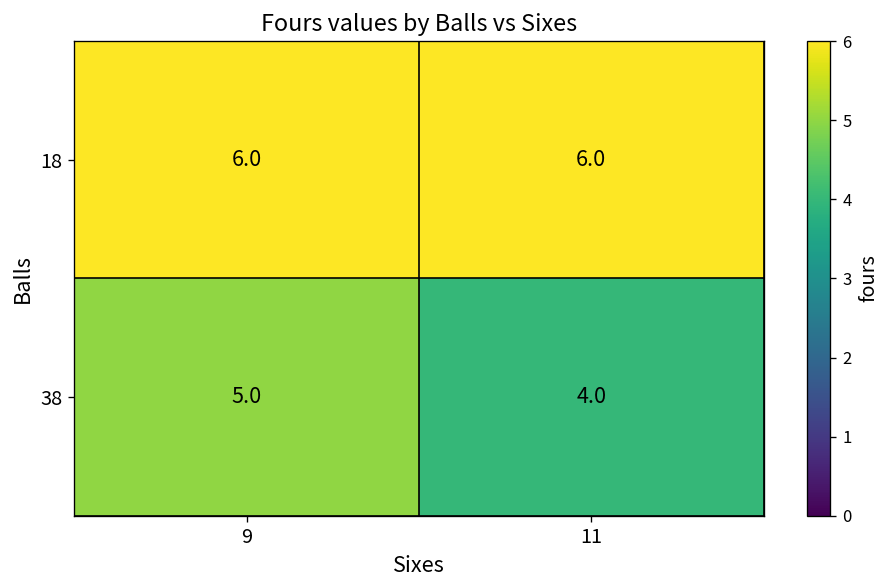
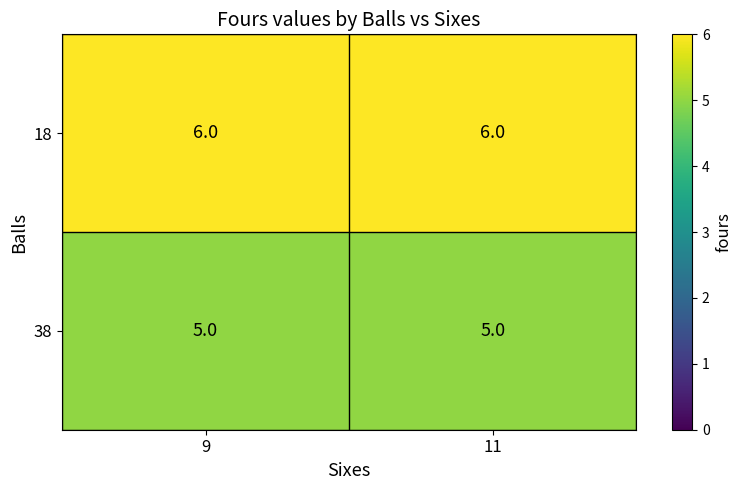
  {
    "18": {
      "9": 6.0,
      "11": 6.0
    },
    "38": {
      "9": 5.0,
-     "11": 4.0
+     "11": 5.0
    }
  }
